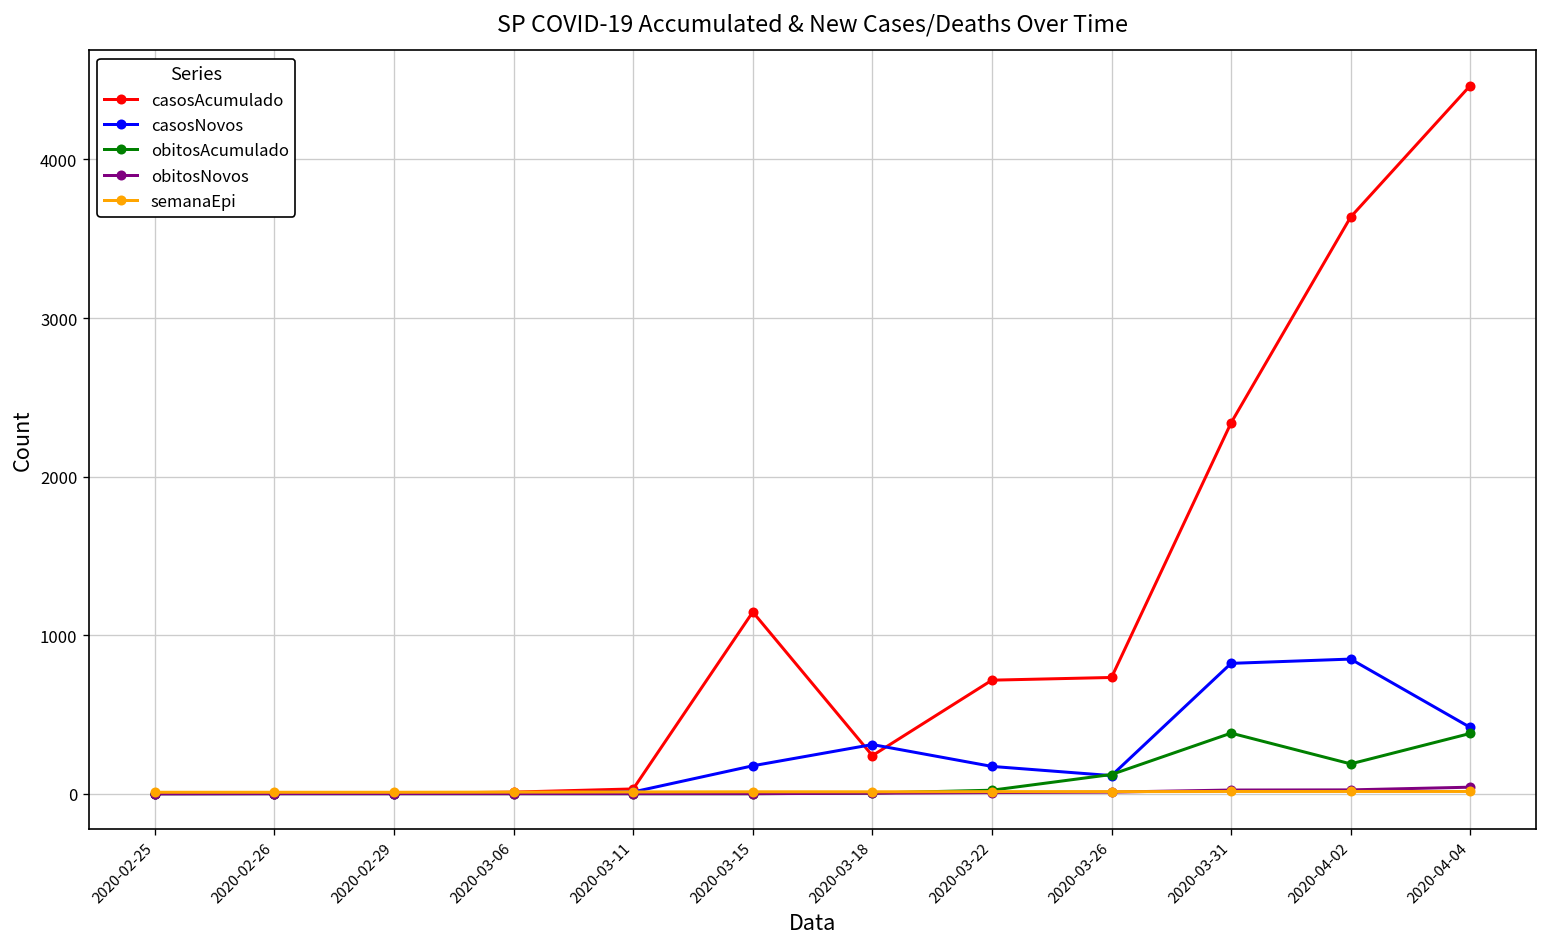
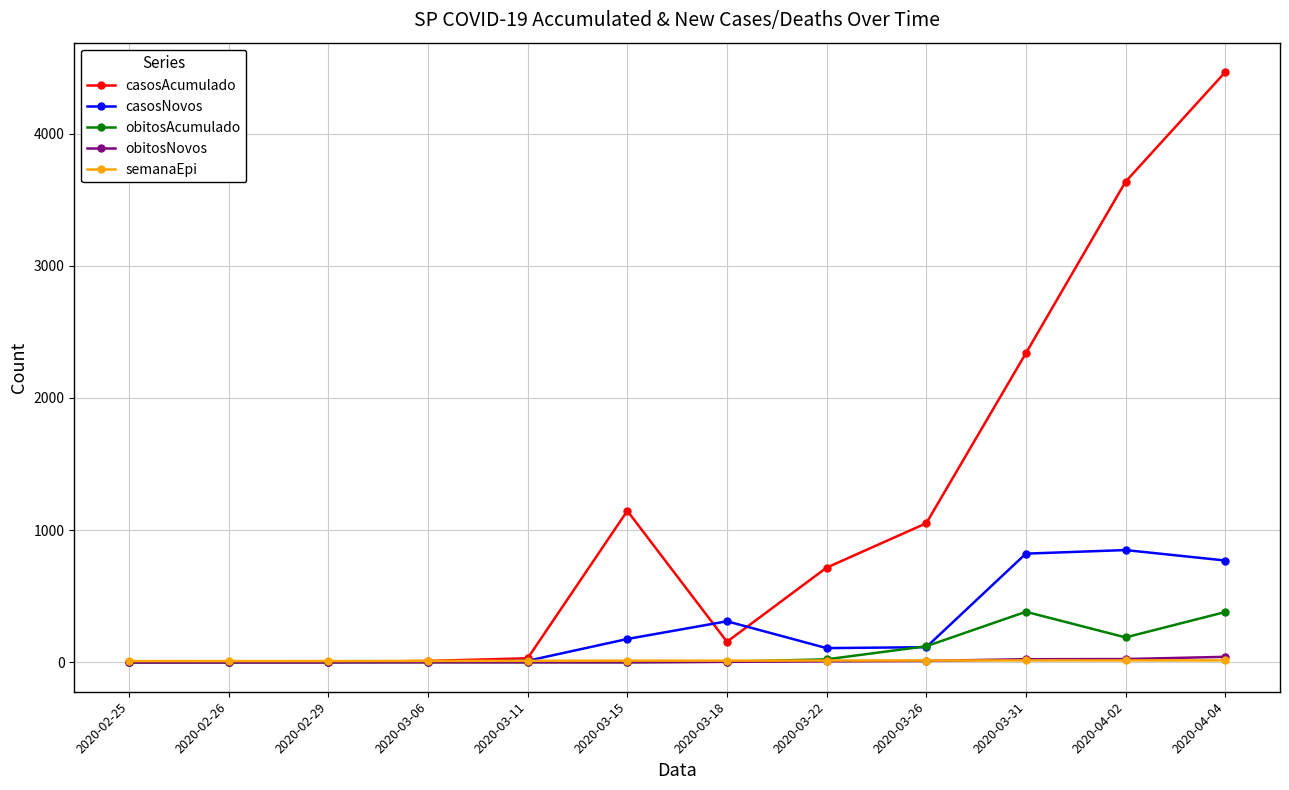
  {
    "casosAcumulado": {
      "2020-03-15": 1150,
-     "2020-03-18": 240,
+     "2020-03-18": 160,
      "2020-03-22": 720,
-     "2020-03-26": 730,
+     "2020-03-26": 1050,
      "2020-03-31": 2340,
      "2020-04-02": 3640,
      "2020-04-04": 4470
    },
    "casosNovos": {
      "2020-03-15": 180,
      "2020-03-18": 310,
-     "2020-03-22": 170,
+     "2020-03-22": 110,
      "2020-03-31": 820,
      "2020-04-02": 850,
-     "2020-04-04": 420
+     "2020-04-04": 770
    },
    "obitosAcumulado": {
      "2020-03-31": 380,
      "2020-04-02": 190,
      "2020-04-04": 380
    },
    "obitosNovos": {
      "2020-04-04": 40
    },
    "semanaEpi": {
      "2020-04-04": 10
    }
  }
